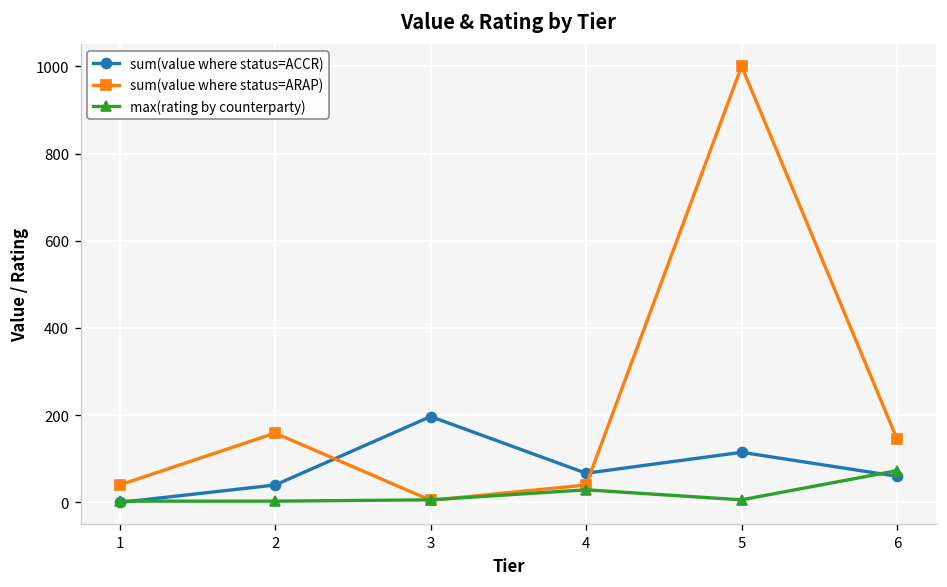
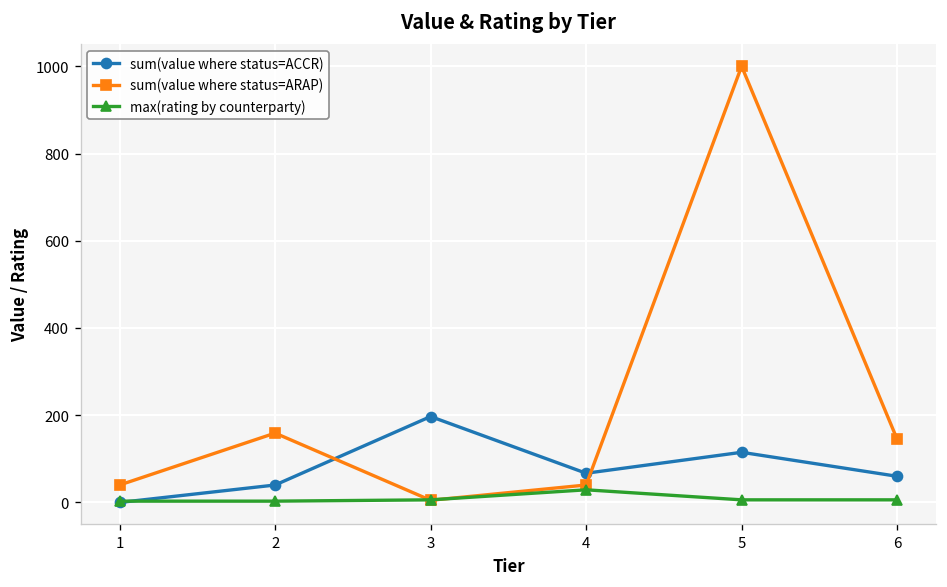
  {
    "sum(value where status=ACCR)": {
      "2": 40,
      "3": 200,
      "4": 70,
      "5": 120,
      "6": 60
    },
    "sum(value where status=ARAP)": {
      "1": 40,
      "2": 160,
      "4": 40,
      "5": 1000,
      "6": 150
    },
    "max(rating by counterparty)": {
      "2": 0,
      "4": 30,
      "5": 10,
-     "6": 70
+     "6": 10
    }
  }
